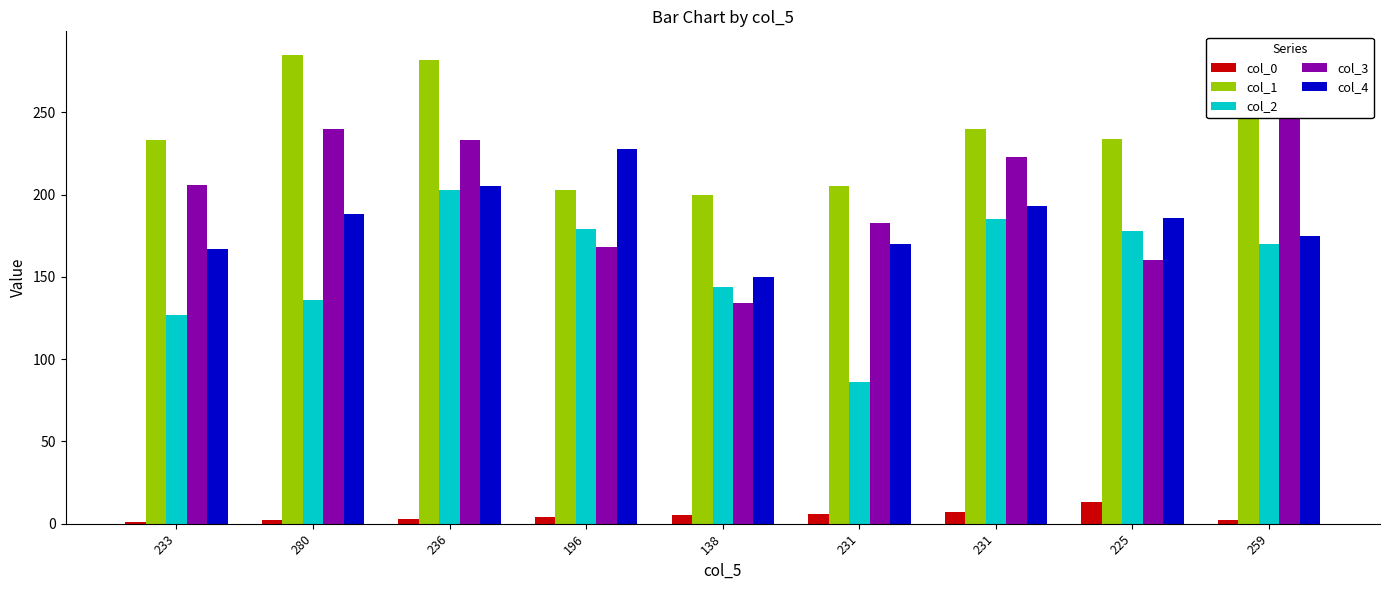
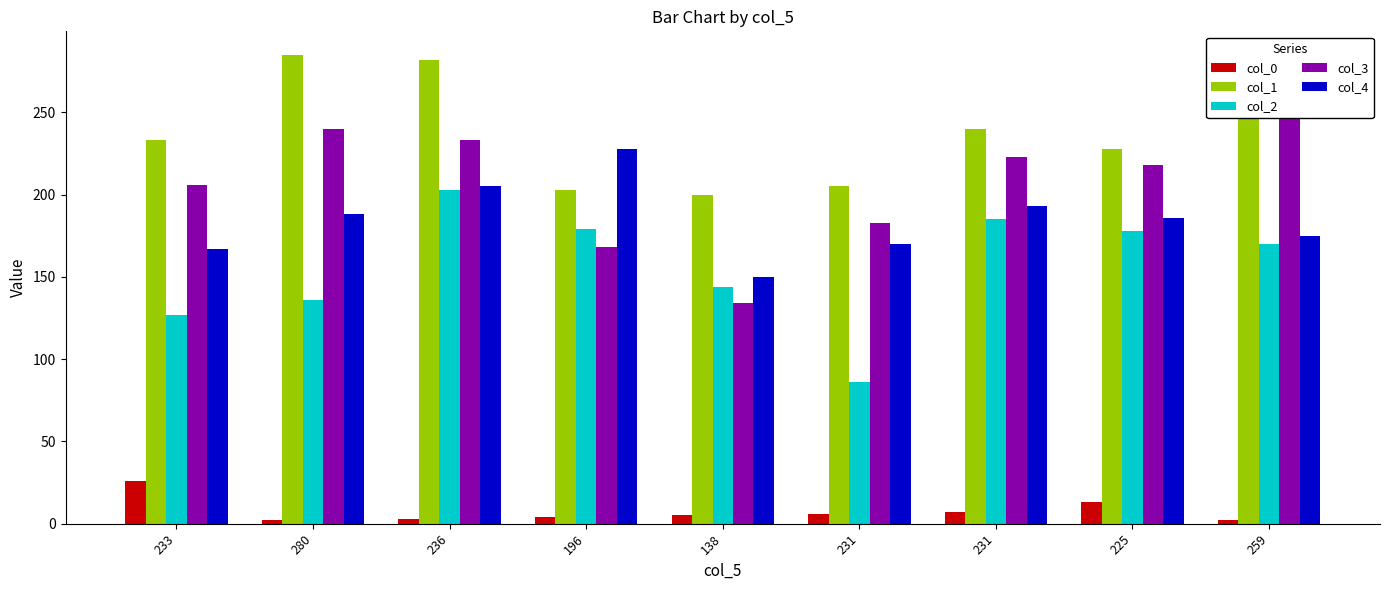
  {
    "col_0": {
-     "233": 1,
+     "233": 26,
      "280": 2,
      "236": 3,
      "196": 4,
      "138": 5,
      "225": 13,
      "259": 2
    },
    "col_1": {
      "233": 233,
      "280": 285,
      "236": 282,
      "196": 203,
      "138": 200,
-     "225": 234
+     "225": 228
    },
    "col_2": {
      "233": 127,
      "280": 136,
      "236": 203,
      "196": 179,
      "138": 144,
      "225": 178,
      "259": 170
    },
    "col_3": {
      "233": 206,
      "280": 240,
      "236": 233,
      "196": 168,
      "138": 134,
-     "225": 160
+     "225": 218
    },
    "col_4": {
      "233": 167,
      "280": 188,
      "236": 205,
      "196": 228,
      "138": 150,
      "225": 186,
      "259": 175
    }
  }
